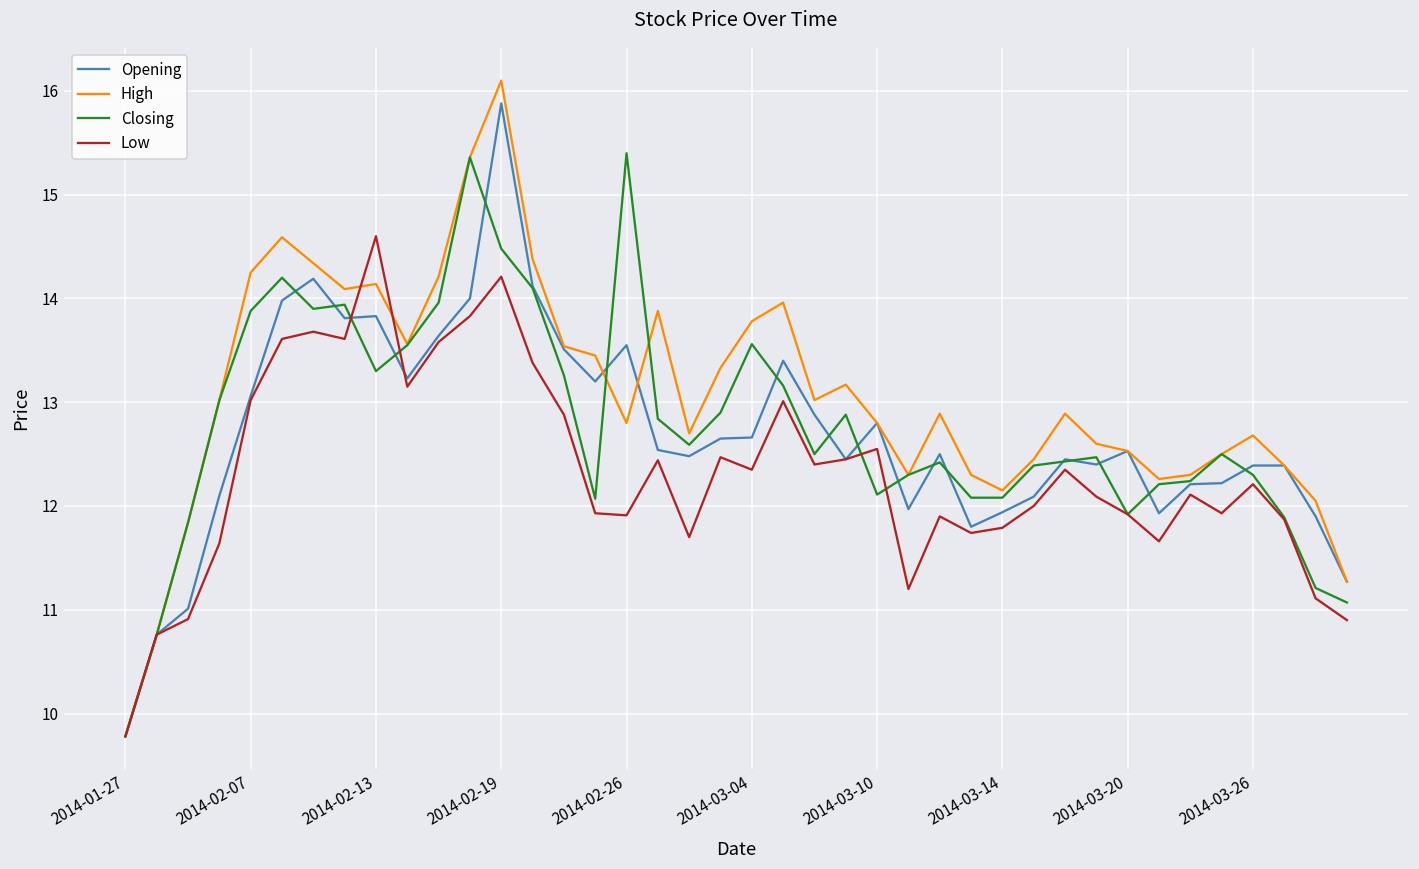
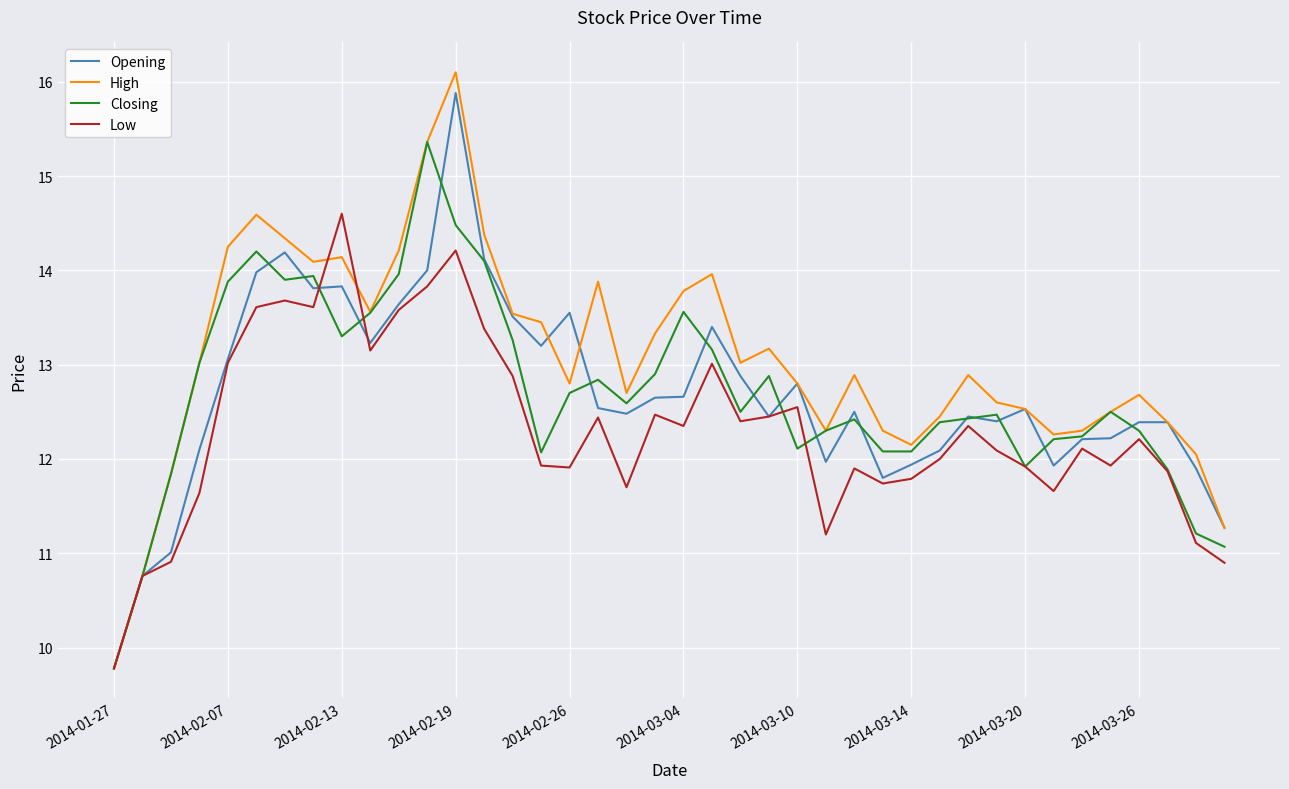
  {
    "Opening": {
      "2014-02-07": 13.1,
      "2014-02-13": 13.8,
      "2014-02-19": 15.9,
      "2014-02-26": 13.6,
      "2014-03-04": 12.7,
      "2014-03-14": 11.9,
      "2014-03-26": 12.4
    },
    "High": {
      "2014-02-07": 14.3,
      "2014-02-13": 14.1,
      "2014-02-19": 16.1,
      "2014-02-26": 12.8,
      "2014-03-04": 13.8,
      "2014-03-14": 12.2,
      "2014-03-26": 12.7
    },
    "Closing": {
      "2014-02-07": 13.9,
      "2014-02-13": 13.3,
      "2014-02-19": 14.5,
-     "2014-02-26": 15.4,
+     "2014-02-26": 12.7,
      "2014-03-04": 13.6,
      "2014-03-10": 12.1,
      "2014-03-14": 12.1,
      "2014-03-26": 12.3
    },
    "Low": {
      "2014-02-07": 13.0,
      "2014-02-13": 14.6,
      "2014-02-19": 14.2,
      "2014-02-26": 11.9,
      "2014-03-04": 12.4,
      "2014-03-10": 12.6,
      "2014-03-14": 11.8,
      "2014-03-26": 12.2
    }
  }
